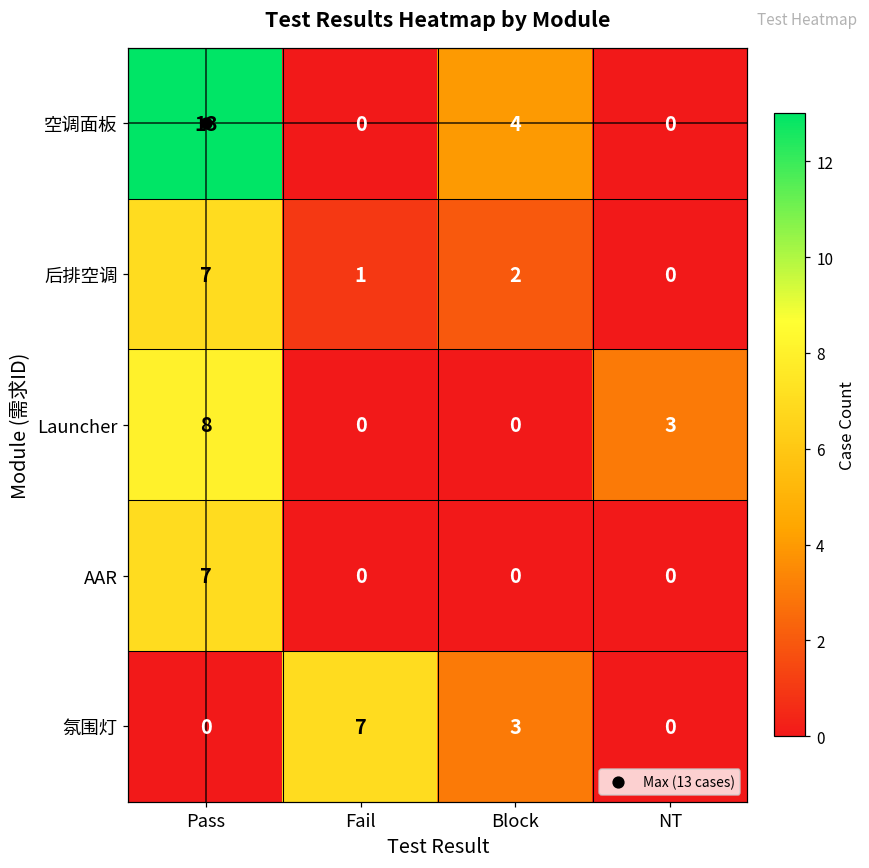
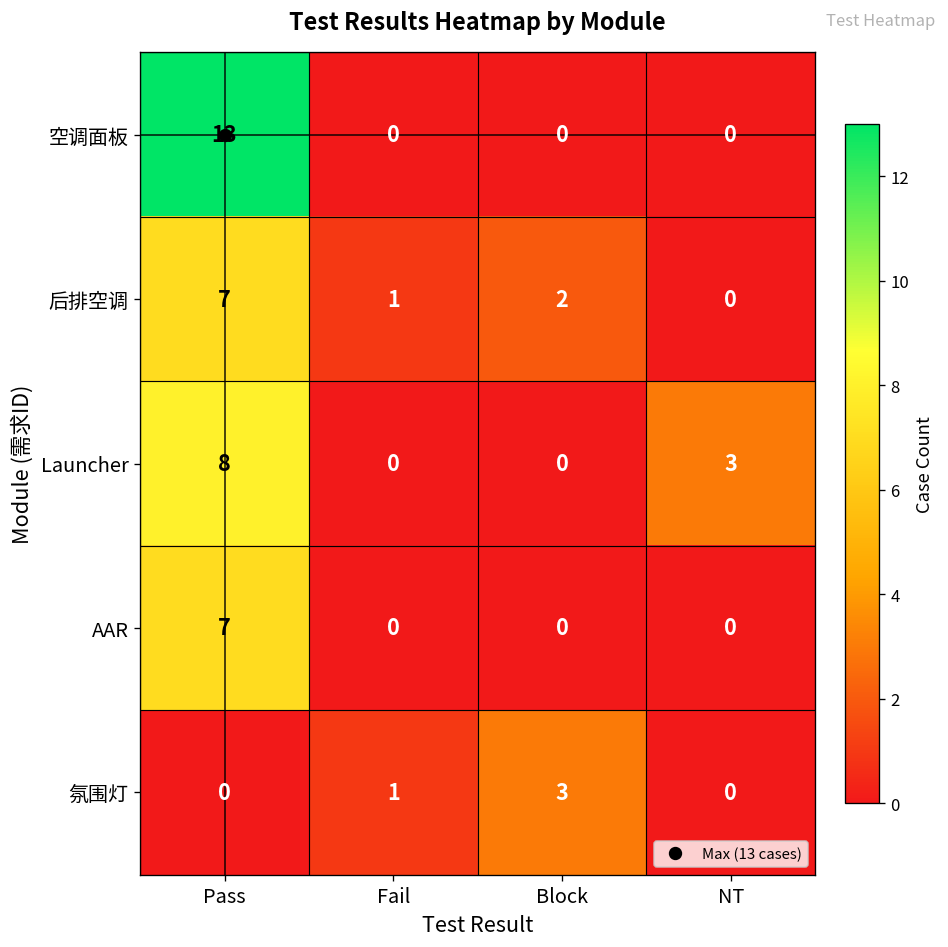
  {
    "空调面板": {
      "Fail": 0,
-     "Block": 4,
+     "Block": 0,
      "NT": 0
    },
    "后排空调": {
      "Pass": 7,
      "Fail": 1,
      "Block": 2,
      "NT": 0
    },
    "Launcher": {
      "Pass": 8,
      "Fail": 0,
      "Block": 0,
      "NT": 3
    },
    "AAR": {
      "Pass": 7,
      "Fail": 0,
      "Block": 0,
      "NT": 0
    },
    "氛围灯": {
      "Pass": 0,
-     "Fail": 7,
+     "Fail": 1,
      "Block": 3,
      "NT": 0
    }
  }
